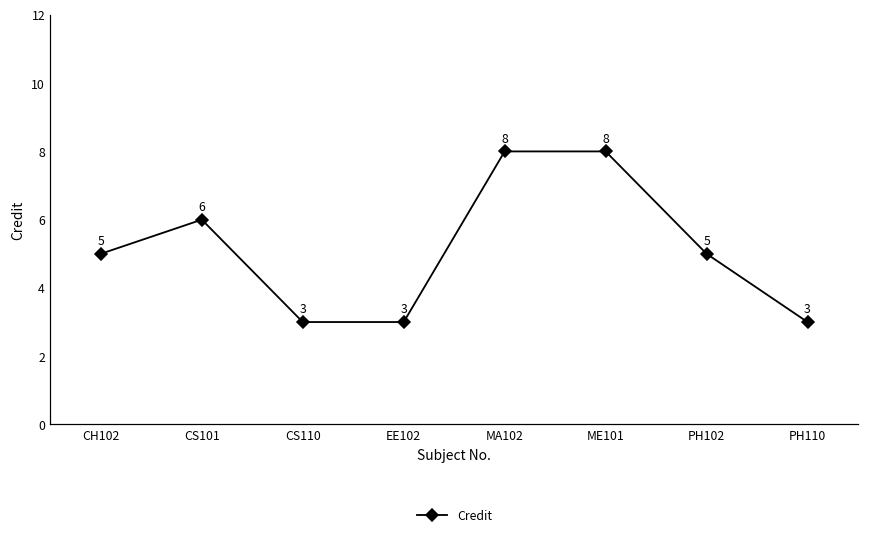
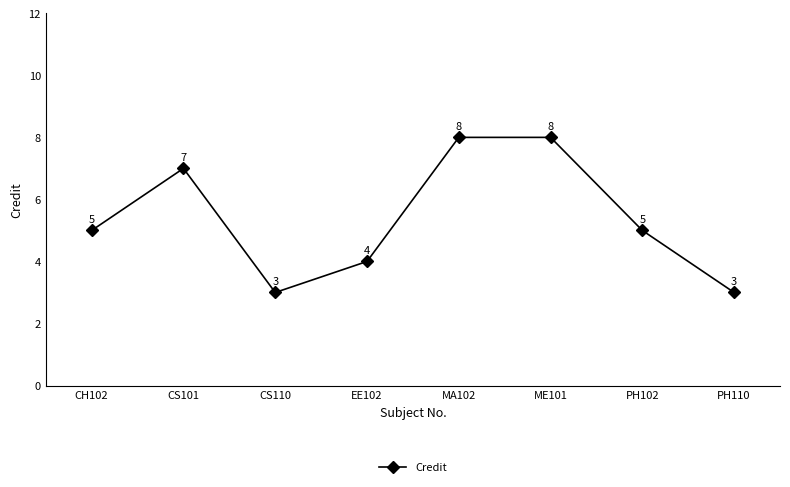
  {
    "CH102": 5,
-   "CS101": 6,
+   "CS101": 7,
    "CS110": 3,
-   "EE102": 3,
+   "EE102": 4,
    "MA102": 8,
    "ME101": 8,
    "PH102": 5,
    "PH110": 3
  }
